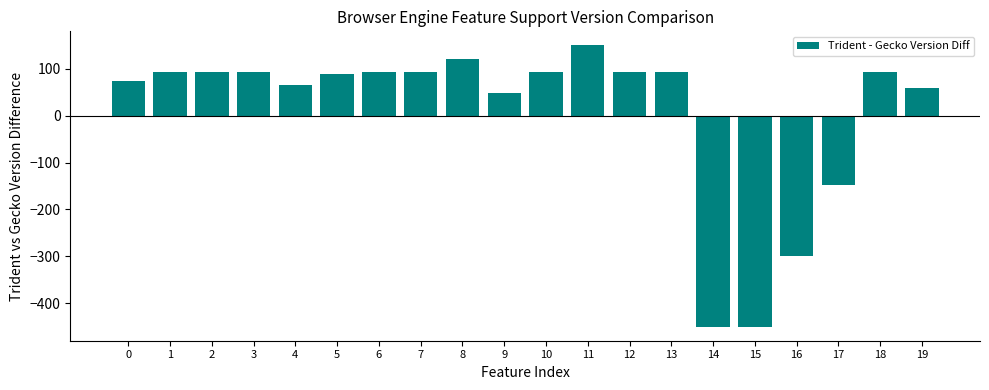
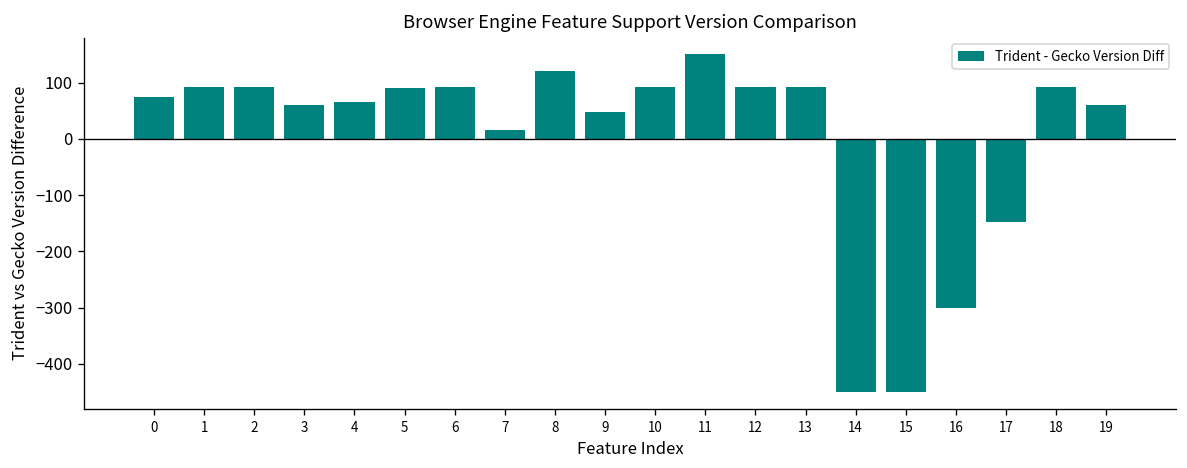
  {
    "0": 80,
    "1": 90,
    "2": 90,
-   "3": 90,
+   "3": 60,
    "4": 70,
    "5": 90,
    "6": 90,
-   "7": 90,
+   "7": 20,
    "8": 120,
    "9": 50,
    "10": 90,
    "11": 150,
    "12": 90,
    "13": 90,
    "14": -450,
    "15": -450,
    "16": -300,
    "17": -150,
    "18": 90,
    "19": 60
  }
